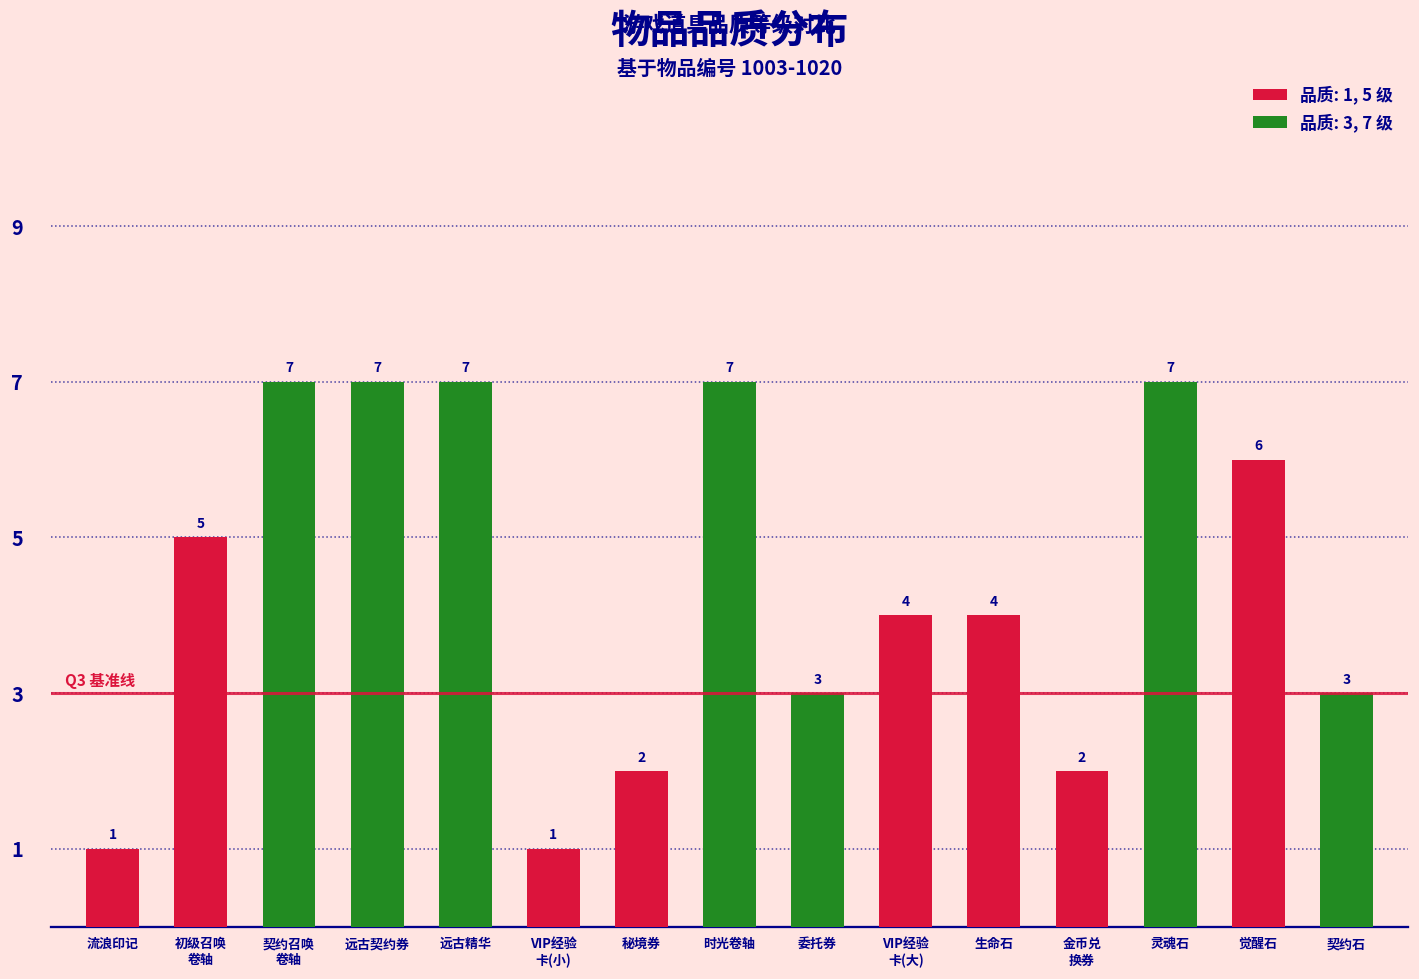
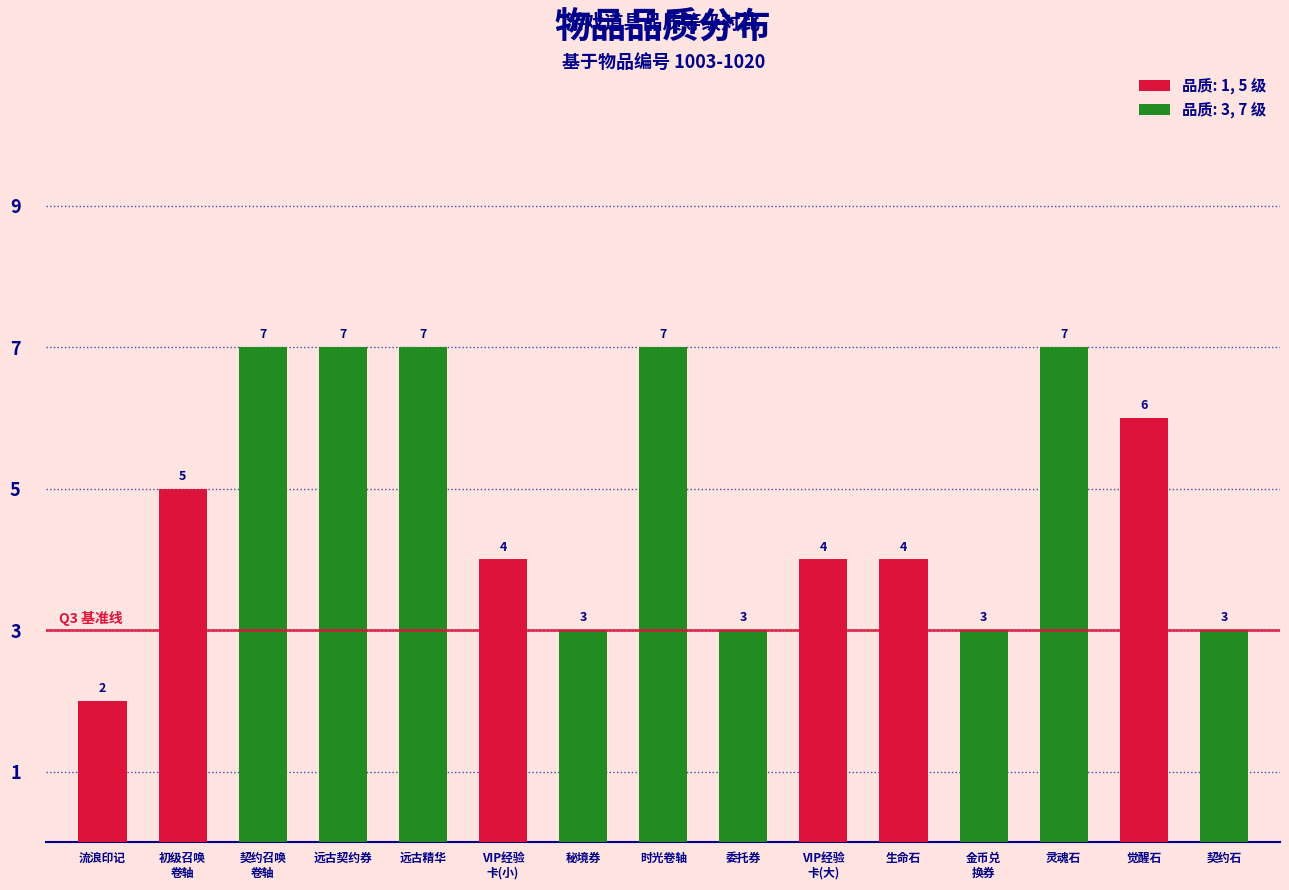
  {
-   "流浪印记": 1,
+   "流浪印记": 2,
    "初级召唤 卷轴": 5,
    "契约召唤 卷轴": 7,
    "远古契约券": 7,
    "远古精华": 7,
-   "VIP经验 卡(小)": 1,
-   "秘境券": 2,
+   "VIP经验 卡(小)": 4,
+   "秘境券": 3,
    "时光卷轴": 7,
    "委托券": 3,
    "VIP经验 卡(大)": 4,
    "生命石": 4,
-   "金币兑 换券": 2,
+   "金币兑 换券": 3,
    "灵魂石": 7,
    "觉醒石": 6,
    "契约石": 3
  }
